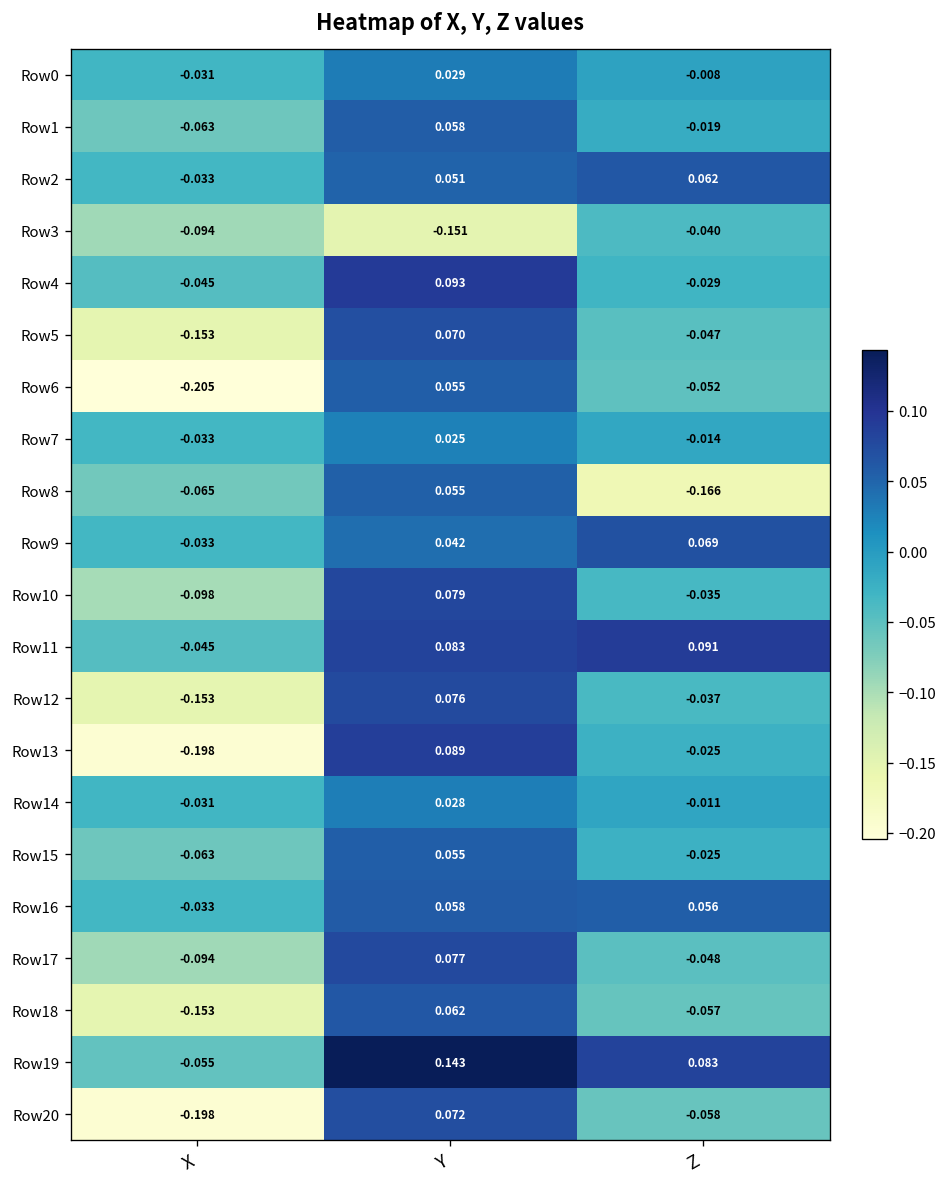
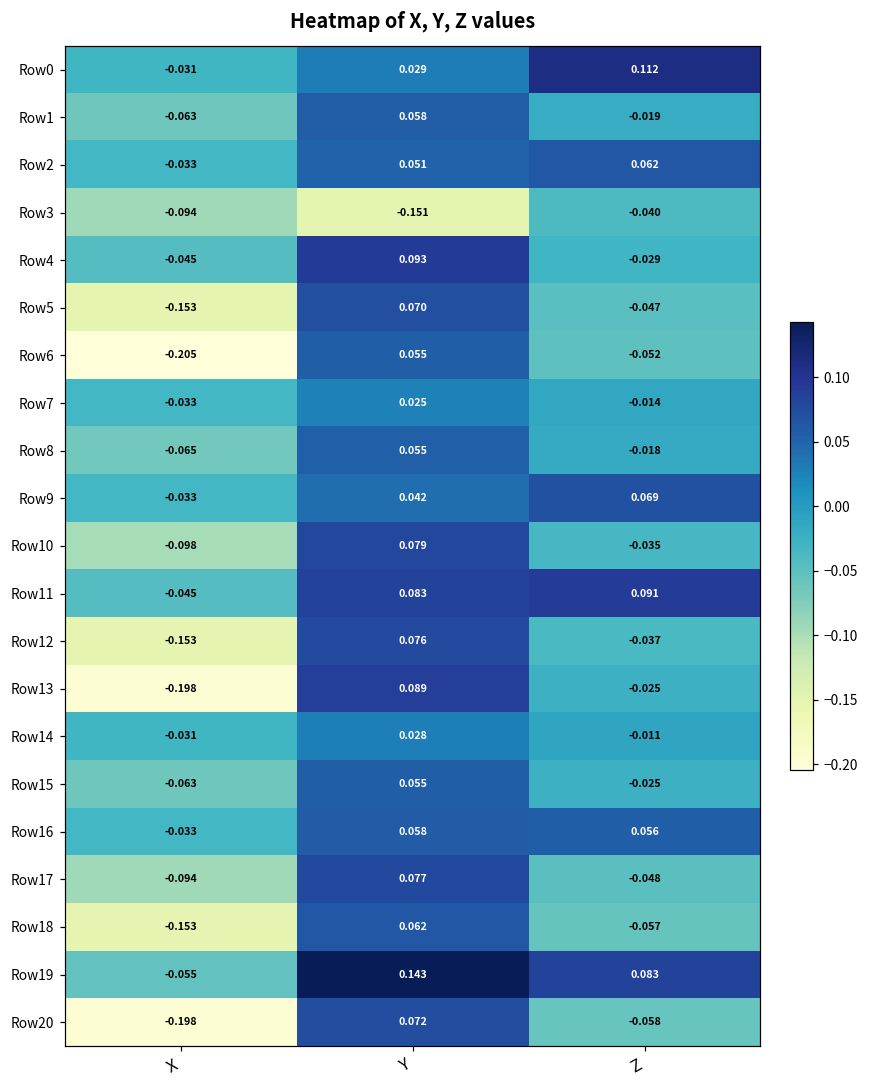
  {
    "Row0": {
      "X": -0.031,
      "Y": 0.029,
-     "Z": -0.008
+     "Z": 0.112
    },
    "Row1": {
      "X": -0.063,
      "Y": 0.058,
      "Z": -0.019
    },
    "Row2": {
      "X": -0.033,
      "Y": 0.051,
      "Z": 0.062
    },
    "Row3": {
      "X": -0.094,
      "Y": -0.151,
      "Z": -0.040
    },
    "Row4": {
      "X": -0.045,
      "Y": 0.093,
      "Z": -0.029
    },
    "Row5": {
      "X": -0.153,
      "Y": 0.070,
      "Z": -0.047
    },
    "Row6": {
      "X": -0.205,
      "Y": 0.055,
      "Z": -0.052
    },
    "Row7": {
      "X": -0.033,
      "Y": 0.025,
      "Z": -0.014
    },
    "Row8": {
      "X": -0.065,
      "Y": 0.055,
-     "Z": -0.166
+     "Z": -0.018
    },
    "Row9": {
      "X": -0.033,
      "Y": 0.042,
      "Z": 0.069
    },
    "Row10": {
      "X": -0.098,
      "Y": 0.079,
      "Z": -0.035
    },
    "Row11": {
      "X": -0.045,
      "Y": 0.083,
      "Z": 0.091
    },
    "Row12": {
      "X": -0.153,
      "Y": 0.076,
      "Z": -0.037
    },
    "Row13": {
      "X": -0.198,
      "Y": 0.089,
      "Z": -0.025
    },
    "Row14": {
      "X": -0.031,
      "Y": 0.028,
      "Z": -0.011
    },
    "Row15": {
      "X": -0.063,
      "Y": 0.055,
      "Z": -0.025
    },
    "Row16": {
      "X": -0.033,
      "Y": 0.058,
      "Z": 0.056
    },
    "Row17": {
      "X": -0.094,
      "Y": 0.077,
      "Z": -0.048
    },
    "Row18": {
      "X": -0.153,
      "Y": 0.062,
      "Z": -0.057
    },
    "Row19": {
      "X": -0.055,
      "Y": 0.143,
      "Z": 0.083
    },
    "Row20": {
      "X": -0.198,
      "Y": 0.072,
      "Z": -0.058
    }
  }
